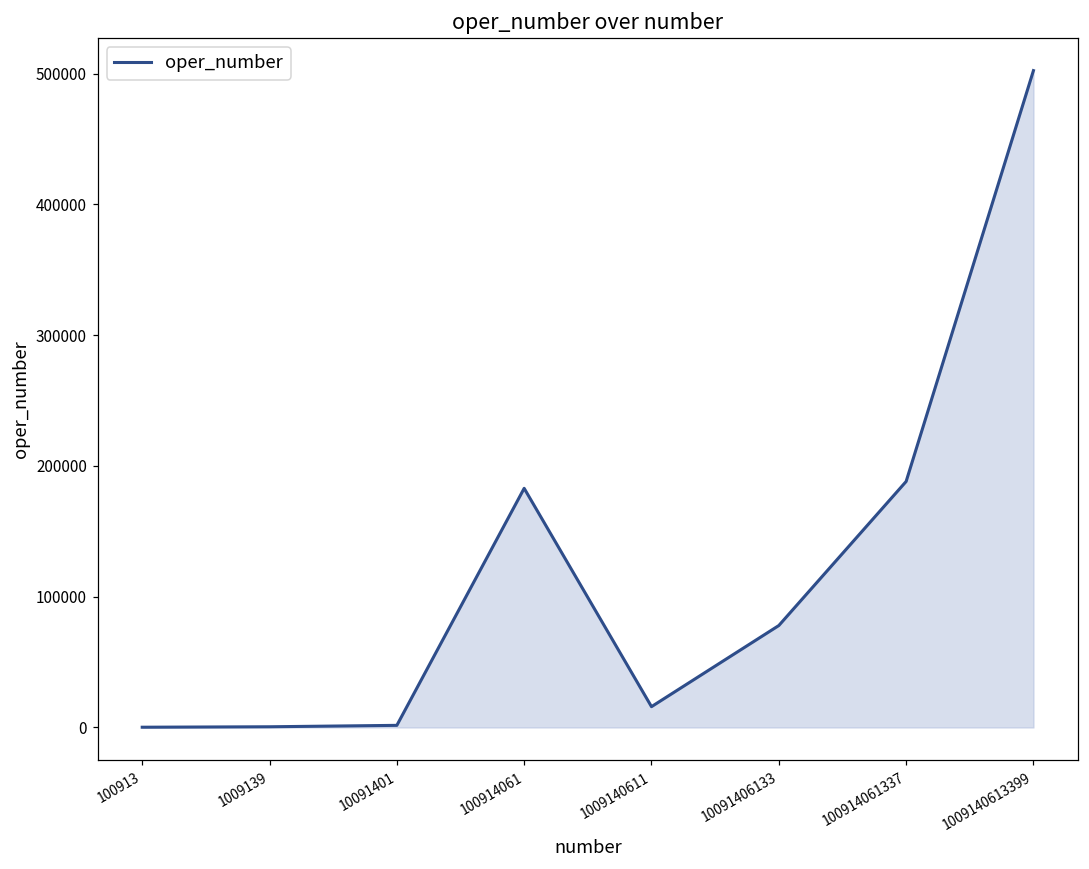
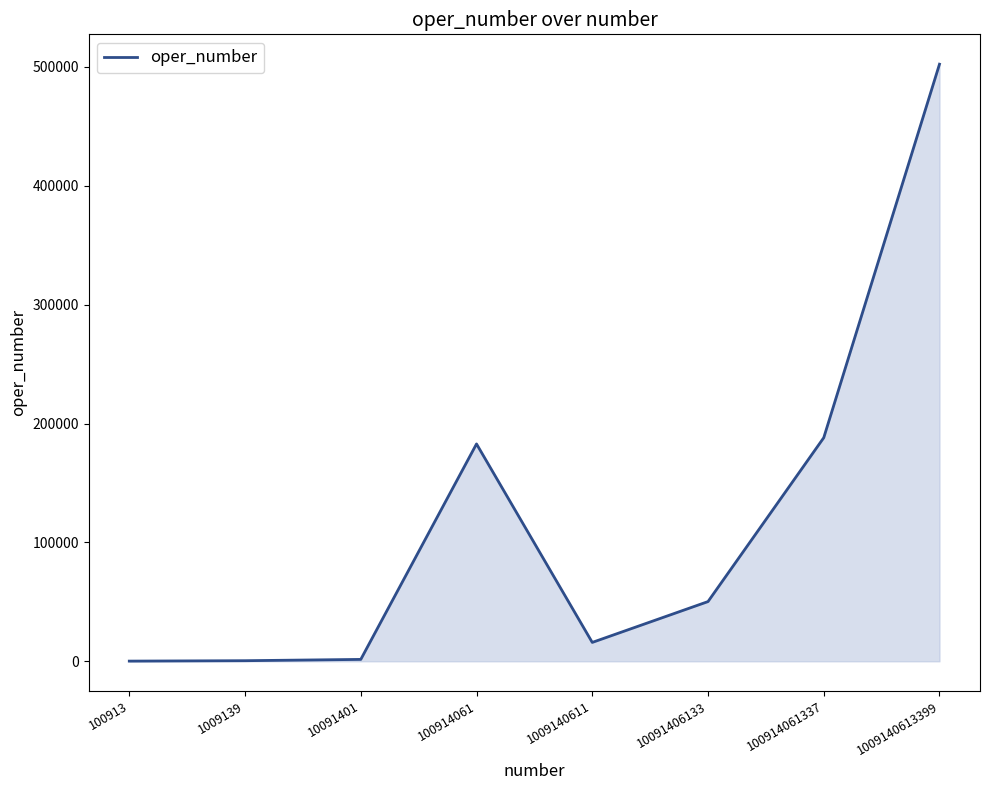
  {
    "100913": 0,
    "1009139": 1000,
    "10091401": 2000,
    "100914061": 183000,
    "1009140611": 16000,
-   "10091406133": 78000,
+   "10091406133": 50000,
    "100914061337": 188000,
    "1009140613399": 502000
  }
